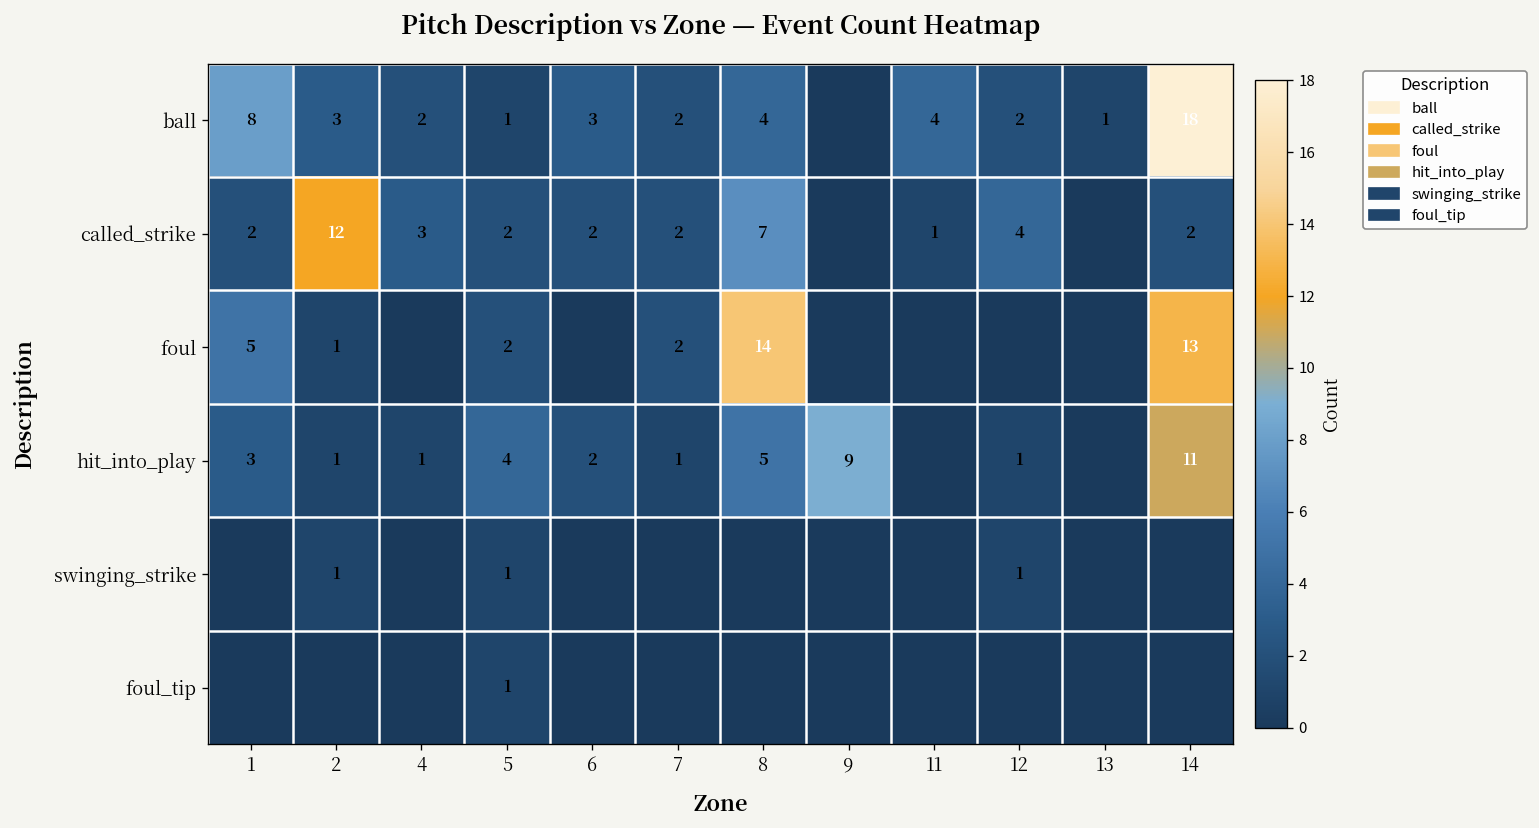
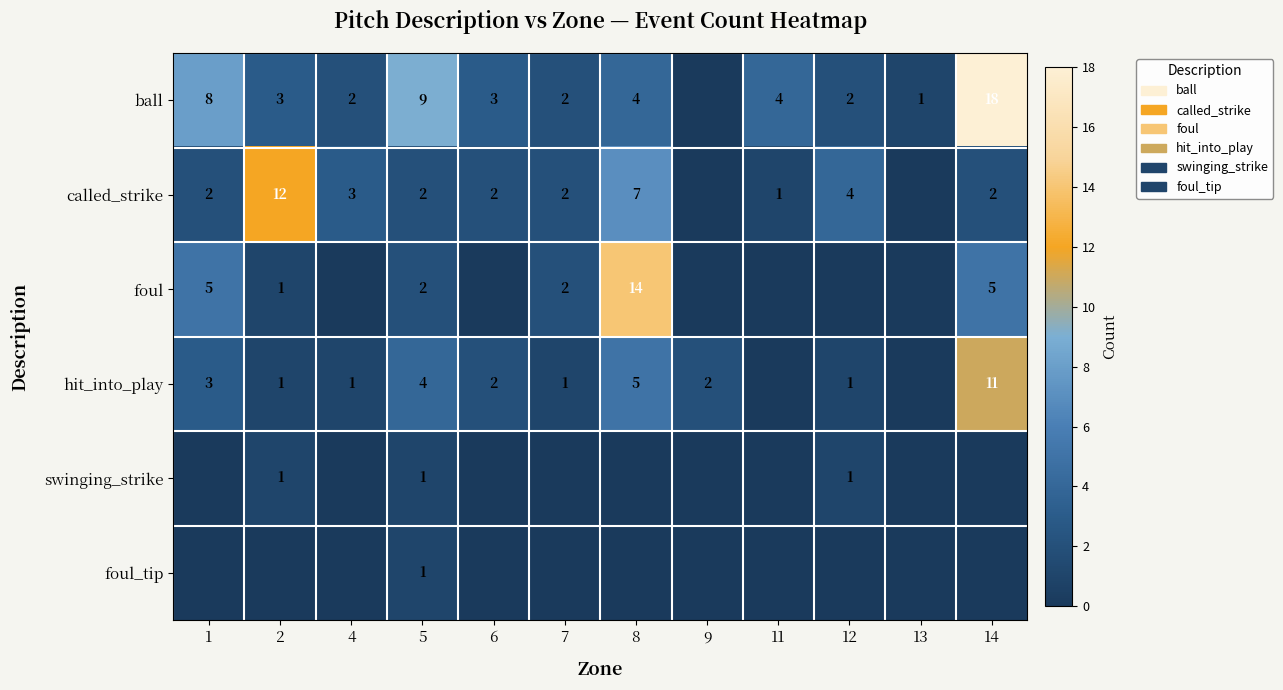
  {
    "ball": {
      "1": 8,
      "2": 3,
      "4": 2,
-     "5": 1,
+     "5": 9,
      "6": 3,
      "7": 2,
      "8": 4,
      "11": 4,
      "12": 2,
      "13": 1
    },
    "called_strike": {
      "1": 2,
      "2": 12,
      "4": 3,
      "5": 2,
      "6": 2,
      "7": 2,
      "8": 7,
      "11": 1,
      "12": 4,
      "14": 2
    },
    "foul": {
      "1": 5,
      "2": 1,
      "5": 2,
      "7": 2,
      "8": 14,
-     "14": 13
+     "14": 5
    },
    "hit_into_play": {
      "1": 3,
      "2": 1,
      "4": 1,
      "5": 4,
      "6": 2,
      "7": 1,
      "8": 5,
-     "9": 9,
+     "9": 2,
      "12": 1,
      "14": 11
    },
    "swinging_strike": {
      "2": 1,
      "5": 1,
      "12": 1
    },
    "foul_tip": {
      "5": 1
    }
  }
